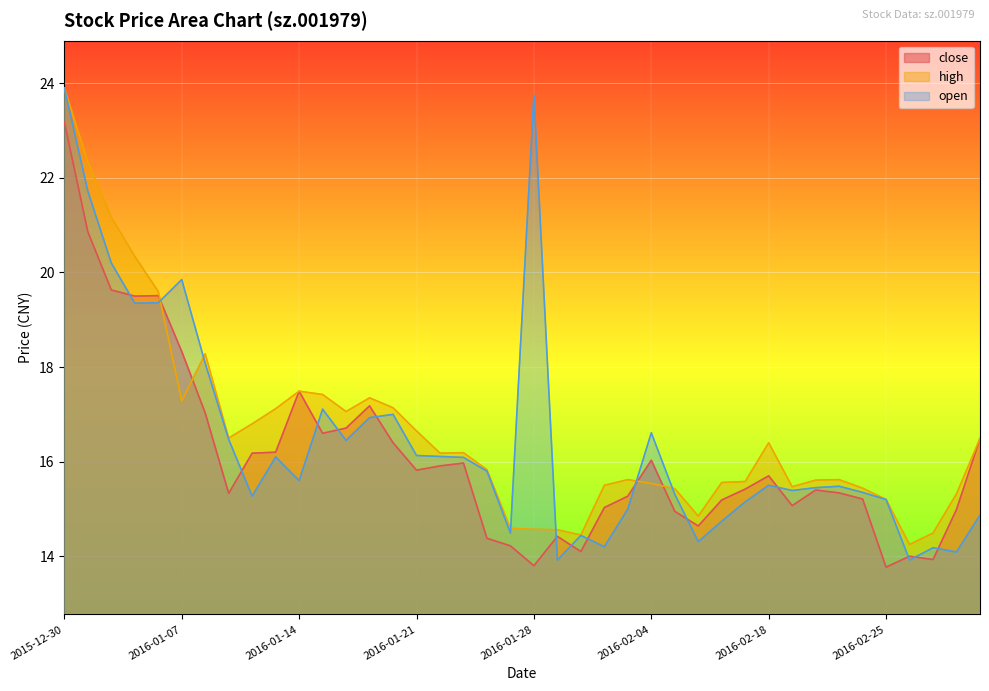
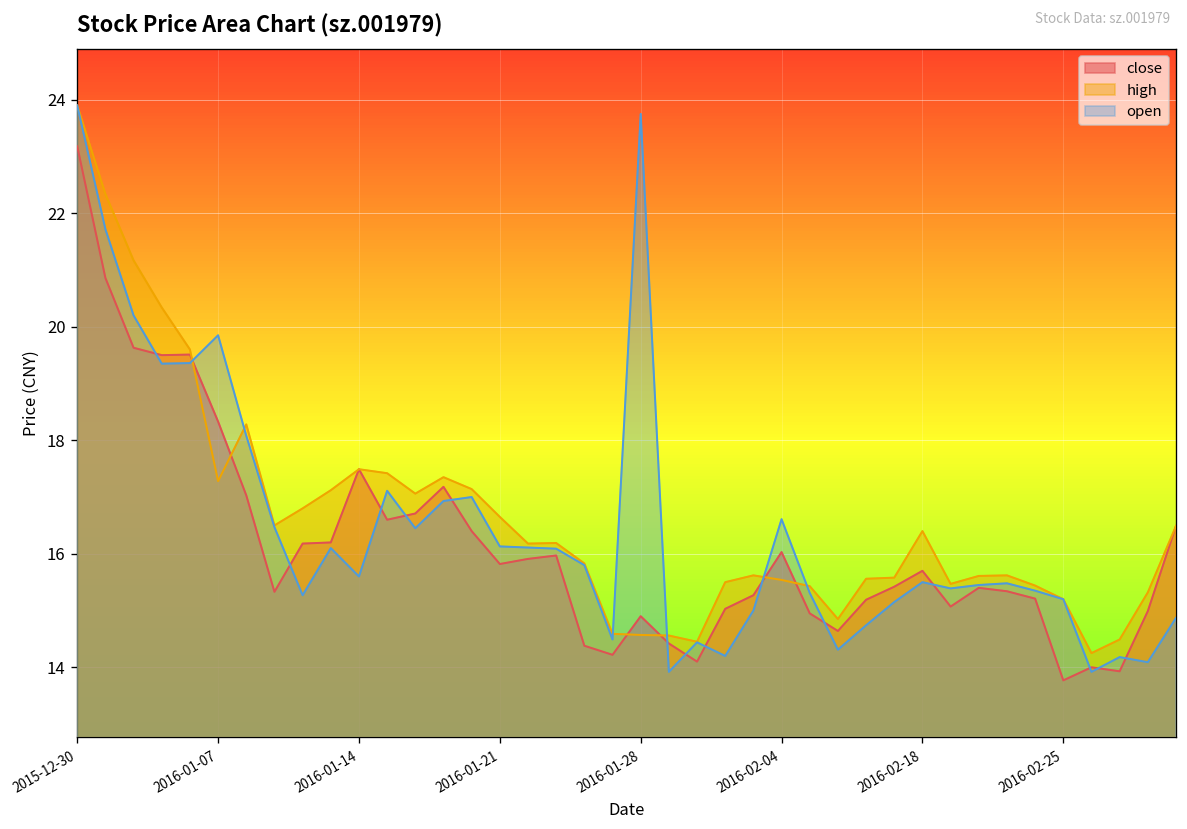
  {
    "close": {
      "2015-12-30": 23.2,
      "2016-01-07": 18.3,
      "2016-01-21": 15.8,
-     "2016-01-28": 13.8,
+     "2016-01-28": 14.9,
      "2016-02-04": 16.0,
      "2016-02-18": 15.7,
      "2016-02-25": 13.8
    },
    "high": {
      "2016-01-07": 17.3,
      "2016-01-21": 16.7,
      "2016-01-28": 14.6,
      "2016-02-04": 15.5,
      "2016-02-18": 16.4
    },
    "open": {
      "2016-01-07": 19.9,
      "2016-01-14": 15.6,
      "2016-01-21": 16.1,
      "2016-01-28": 23.8,
      "2016-02-04": 16.6,
      "2016-02-18": 15.5
    }
  }
